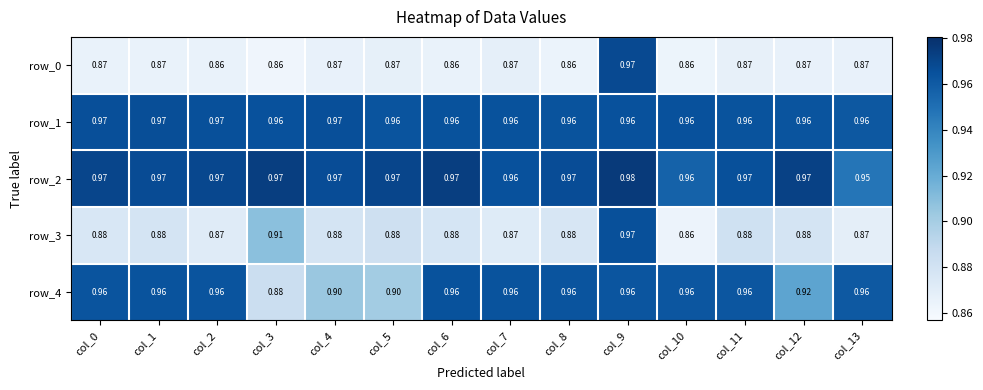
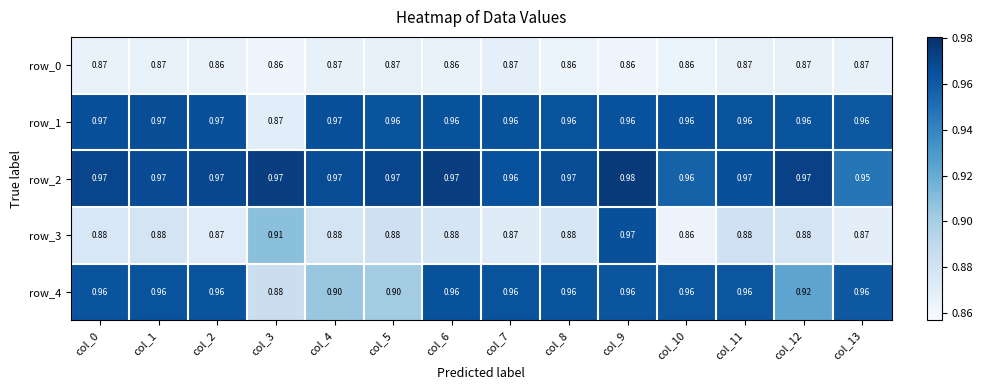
  {
    "row_0": {
      "col_0": 0.87,
      "col_1": 0.87,
      "col_2": 0.86,
      "col_3": 0.86,
      "col_4": 0.87,
      "col_5": 0.87,
      "col_6": 0.86,
      "col_7": 0.87,
      "col_8": 0.86,
-     "col_9": 0.97,
+     "col_9": 0.86,
      "col_10": 0.86,
      "col_11": 0.87,
      "col_12": 0.87,
      "col_13": 0.87
    },
    "row_1": {
      "col_0": 0.97,
      "col_1": 0.97,
      "col_2": 0.97,
-     "col_3": 0.96,
+     "col_3": 0.87,
      "col_4": 0.97,
      "col_5": 0.96,
      "col_6": 0.96,
      "col_7": 0.96,
      "col_8": 0.96,
      "col_9": 0.96,
      "col_10": 0.96,
      "col_11": 0.96,
      "col_12": 0.96,
      "col_13": 0.96
    },
    "row_2": {
      "col_0": 0.97,
      "col_1": 0.97,
      "col_2": 0.97,
      "col_3": 0.97,
      "col_4": 0.97,
      "col_5": 0.97,
      "col_6": 0.97,
      "col_7": 0.96,
      "col_8": 0.97,
      "col_9": 0.98,
      "col_10": 0.96,
      "col_11": 0.97,
      "col_12": 0.97,
      "col_13": 0.95
    },
    "row_3": {
      "col_0": 0.88,
      "col_1": 0.88,
      "col_2": 0.87,
      "col_3": 0.91,
      "col_4": 0.88,
      "col_5": 0.88,
      "col_6": 0.88,
      "col_7": 0.87,
      "col_8": 0.88,
      "col_9": 0.97,
      "col_10": 0.86,
      "col_11": 0.88,
      "col_12": 0.88,
      "col_13": 0.87
    },
    "row_4": {
      "col_0": 0.96,
      "col_1": 0.96,
      "col_2": 0.96,
      "col_3": 0.88,
      "col_4": 0.90,
      "col_5": 0.90,
      "col_6": 0.96,
      "col_7": 0.96,
      "col_8": 0.96,
      "col_9": 0.96,
      "col_10": 0.96,
      "col_11": 0.96,
      "col_12": 0.92,
      "col_13": 0.96
    }
  }
